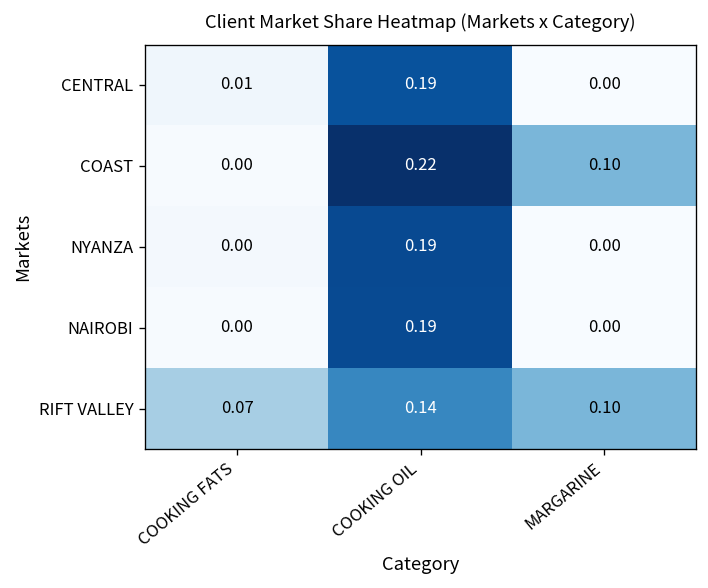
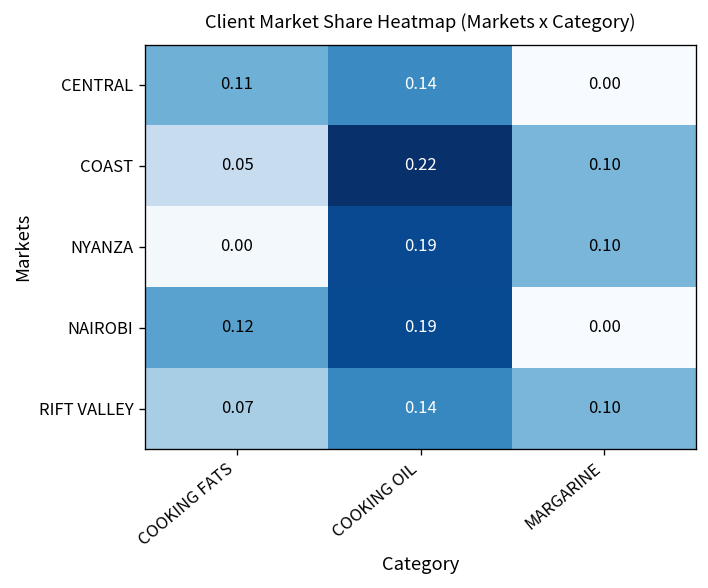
  {
    "CENTRAL": {
-     "COOKING FATS": 0.01,
-     "COOKING OIL": 0.19,
+     "COOKING FATS": 0.11,
+     "COOKING OIL": 0.14,
      "MARGARINE": 0.00
    },
    "COAST": {
-     "COOKING FATS": 0.00,
+     "COOKING FATS": 0.05,
      "COOKING OIL": 0.22,
      "MARGARINE": 0.10
    },
    "NYANZA": {
      "COOKING FATS": 0.00,
      "COOKING OIL": 0.19,
-     "MARGARINE": 0.00
+     "MARGARINE": 0.10
    },
    "NAIROBI": {
-     "COOKING FATS": 0.00,
+     "COOKING FATS": 0.12,
      "COOKING OIL": 0.19,
      "MARGARINE": 0.00
    },
    "RIFT VALLEY": {
      "COOKING FATS": 0.07,
      "COOKING OIL": 0.14,
      "MARGARINE": 0.10
    }
  }
